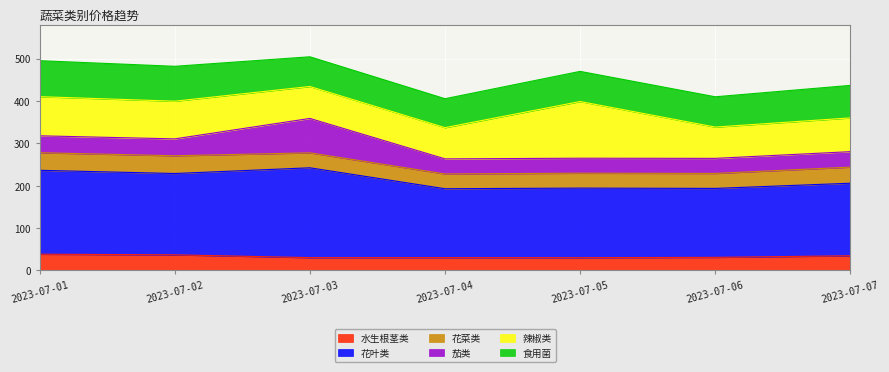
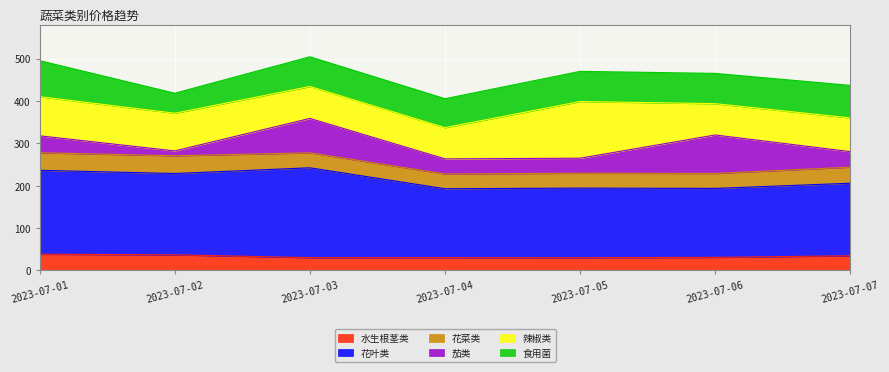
  {
    "水生根茎类": {
      "2023-07-01": 40,
      "2023-07-02": 40,
      "2023-07-03": 30,
      "2023-07-04": 30,
      "2023-07-05": 30,
      "2023-07-06": 30,
      "2023-07-07": 30
    },
    "花叶类": {
      "2023-07-01": 200,
      "2023-07-02": 190,
      "2023-07-03": 210,
      "2023-07-04": 160,
      "2023-07-05": 160,
      "2023-07-06": 160,
      "2023-07-07": 170
    },
    "花菜类": {
      "2023-07-01": 40,
      "2023-07-02": 40,
      "2023-07-03": 40,
      "2023-07-04": 30,
      "2023-07-05": 40,
      "2023-07-06": 40,
      "2023-07-07": 40
    },
    "茄类": {
      "2023-07-01": 40,
-     "2023-07-02": 40,
+     "2023-07-02": 10,
      "2023-07-03": 80,
      "2023-07-04": 40,
      "2023-07-05": 40,
-     "2023-07-06": 40,
+     "2023-07-06": 90,
      "2023-07-07": 40
    },
    "辣椒类": {
      "2023-07-01": 90,
      "2023-07-02": 90,
      "2023-07-03": 80,
      "2023-07-04": 70,
      "2023-07-05": 130,
      "2023-07-06": 70,
      "2023-07-07": 80
    },
    "食用菌": {
      "2023-07-01": 80,
-     "2023-07-02": 80,
+     "2023-07-02": 50,
      "2023-07-03": 70,
      "2023-07-04": 70,
      "2023-07-05": 70,
      "2023-07-06": 70,
      "2023-07-07": 80
    }
  }
